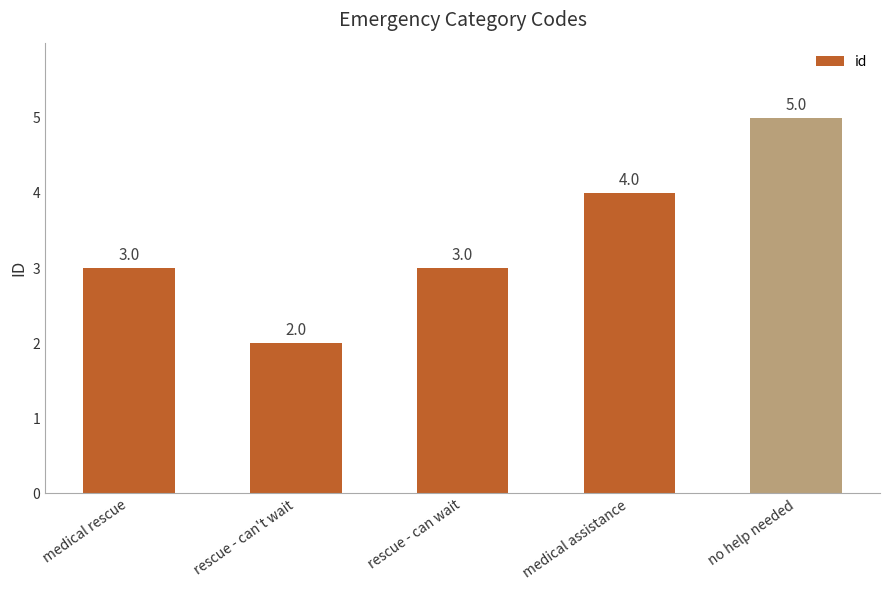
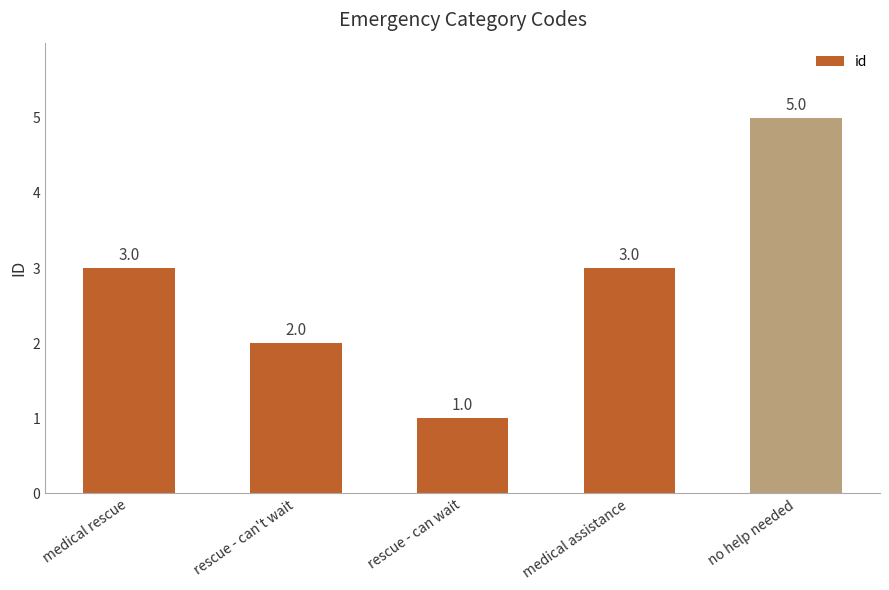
  {
    "medical rescue": 3.0,
    "rescue - can't wait": 2.0,
-   "rescue - can wait": 3.0,
-   "medical assistance": 4.0,
+   "rescue - can wait": 1.0,
+   "medical assistance": 3.0,
    "no help needed": 5.0
  }
